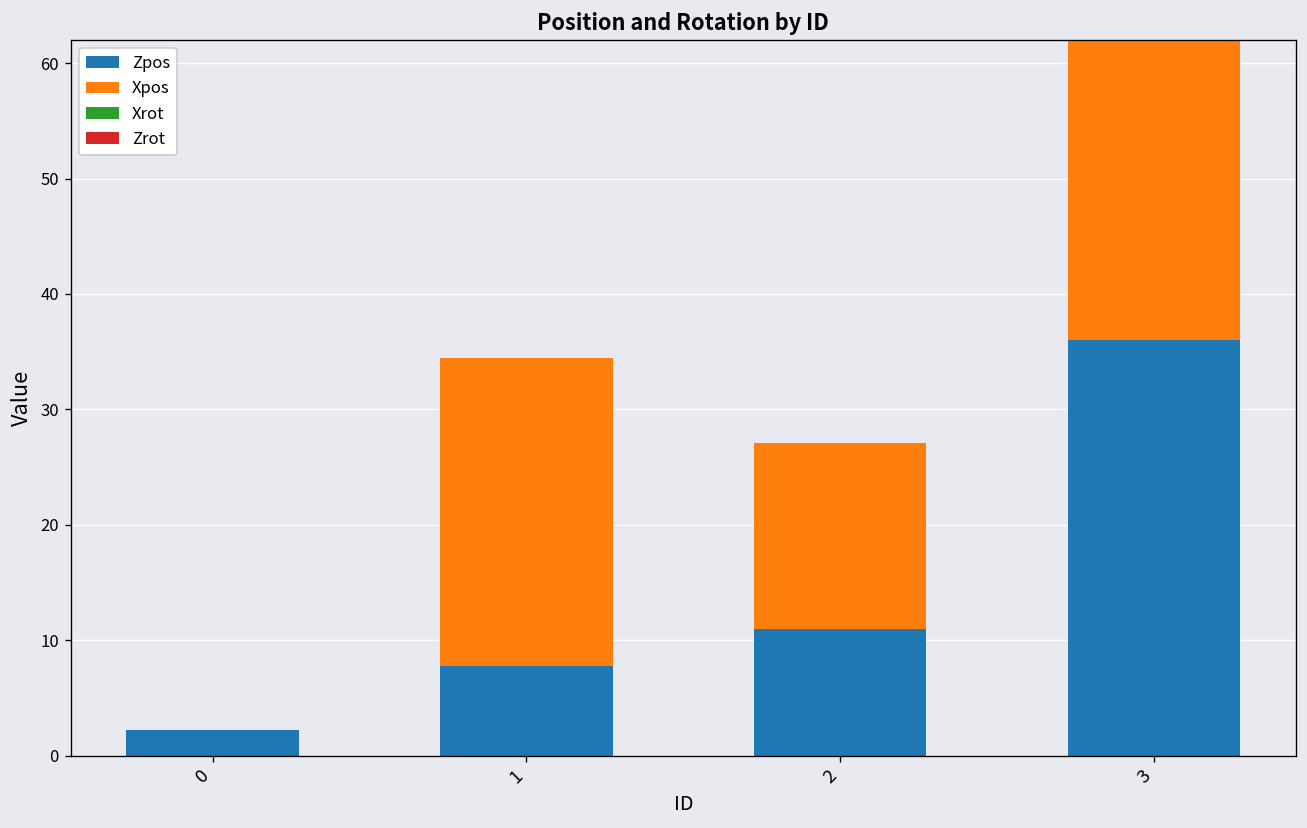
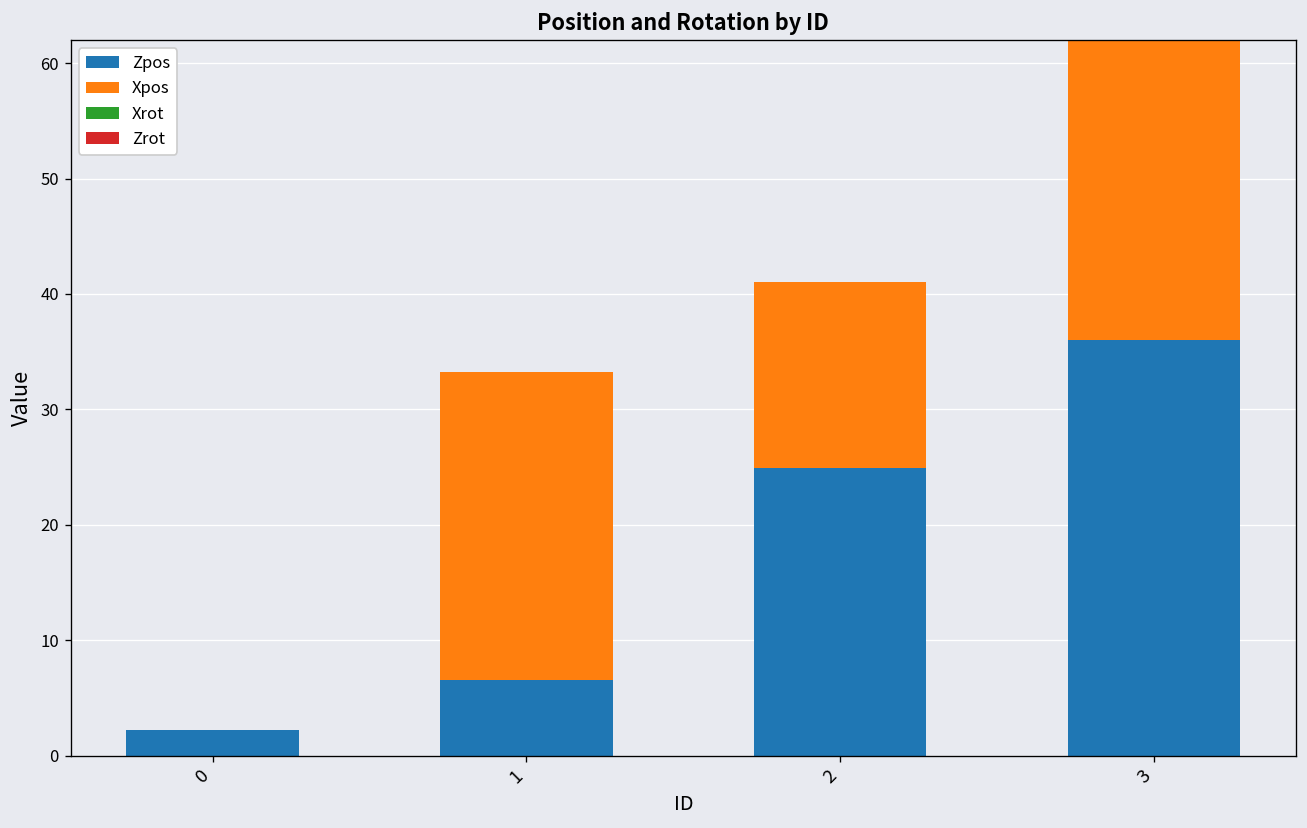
  {
    "Zpos": {
      "0": 2,
-     "1": 8,
-     "2": 11,
+     "1": 7,
+     "2": 25,
      "3": 36
    },
    "Zrot": {
      "0": 0
    }
  }
